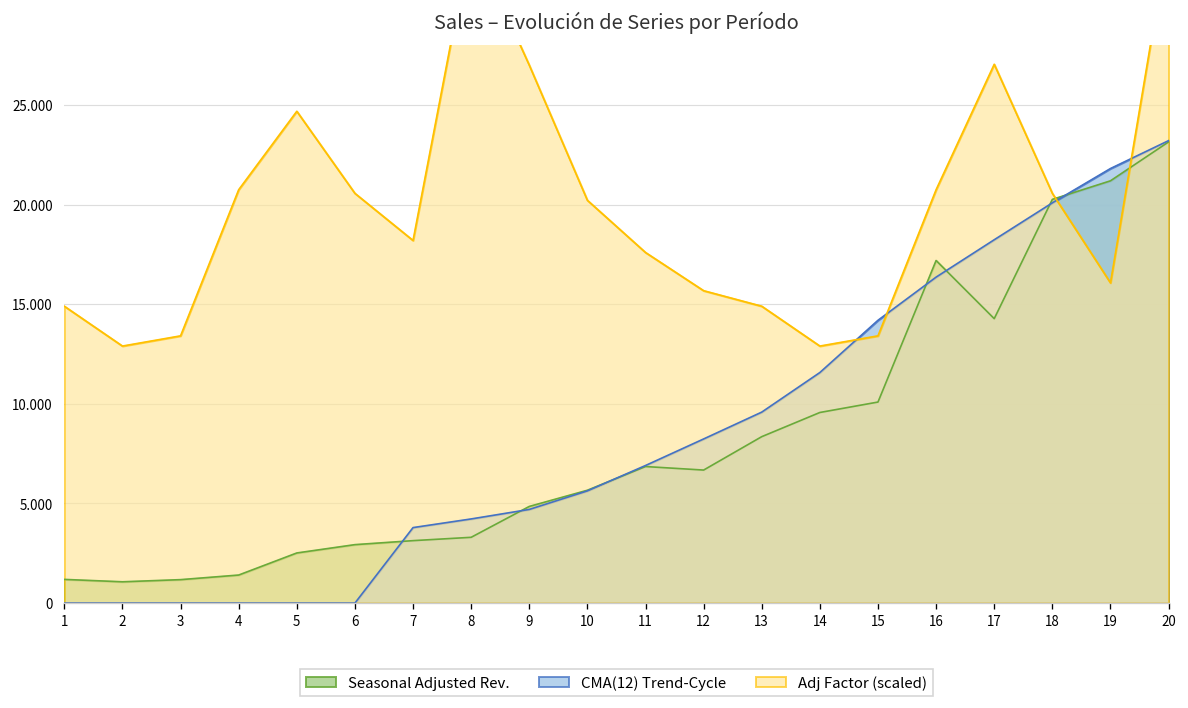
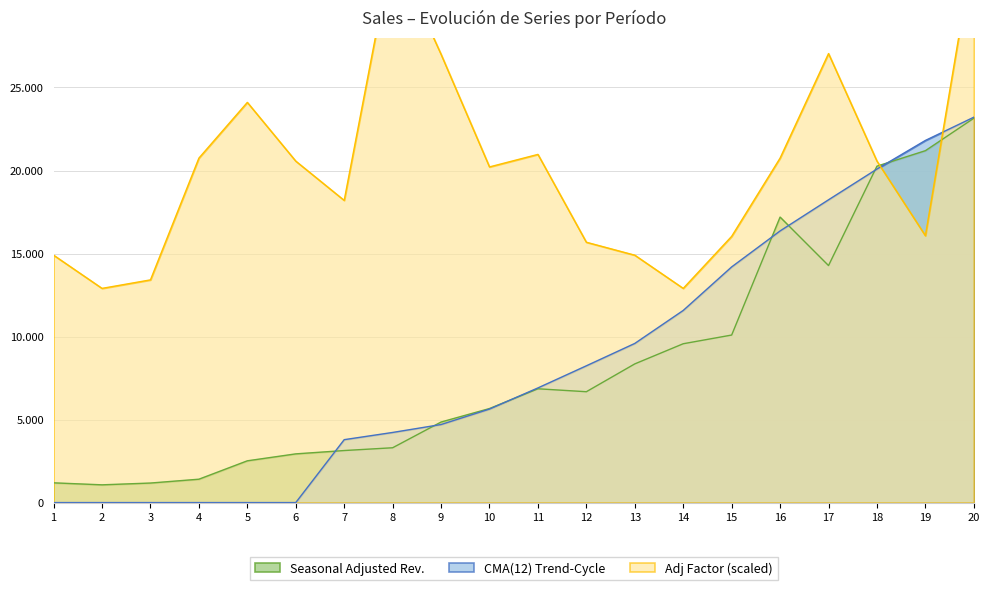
  {
    "Seasonal Adjusted Rev.": {
      "1": 1.2,
      "2": 1.1,
      "3": 1.2,
      "4": 1.4,
      "5": 2.5,
      "6": 2.9,
      "7": 3.1,
      "8": 3.3,
      "12": 6.7,
      "13": 8.4,
      "14": 9.6,
      "15": 10.1,
      "16": 17.2,
      "17": 14.3,
      "18": 20.3,
      "19": 21.2
    },
    "CMA(12) Trend-Cycle": {
      "1": 0.0,
      "2": 0.0,
      "3": 0.0,
      "4": 0.0,
      "5": 0.0,
      "6": 0.0,
      "7": 3.8,
      "8": 4.2,
      "12": 8.2,
      "13": 9.6,
      "14": 11.6,
      "15": 14.2,
      "16": 16.4,
      "17": 18.2,
      "18": 20.1,
      "19": 21.8
    },
    "Adj Factor (scaled)": {
      "1": 14.9,
      "2": 12.9,
      "3": 13.4,
      "4": 20.7,
-     "5": 24.7,
+     "5": 24.1,
      "6": 20.6,
      "7": 18.2,
      "9": 27.0,
      "10": 20.2,
-     "11": 17.6,
+     "11": 21.0,
      "12": 15.7,
      "13": 14.9,
      "14": 12.9,
-     "15": 13.4,
+     "15": 16.0,
      "16": 20.7,
      "17": 27.0,
      "18": 20.6,
      "19": 16.1
    }
  }
